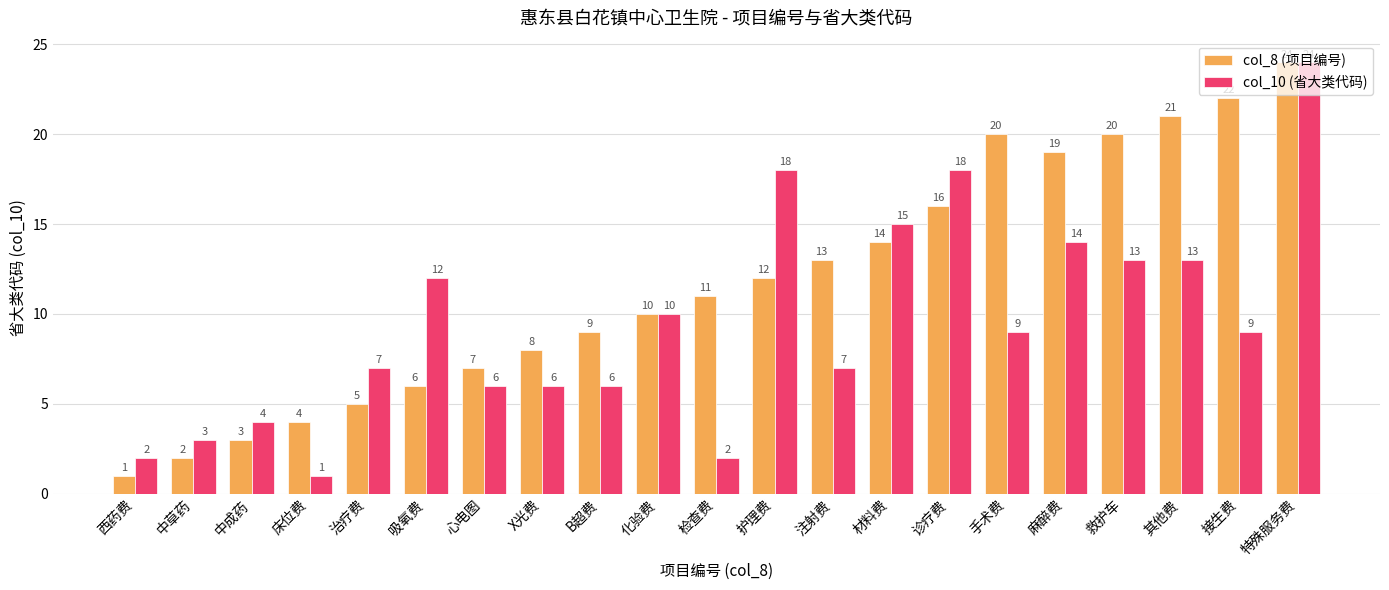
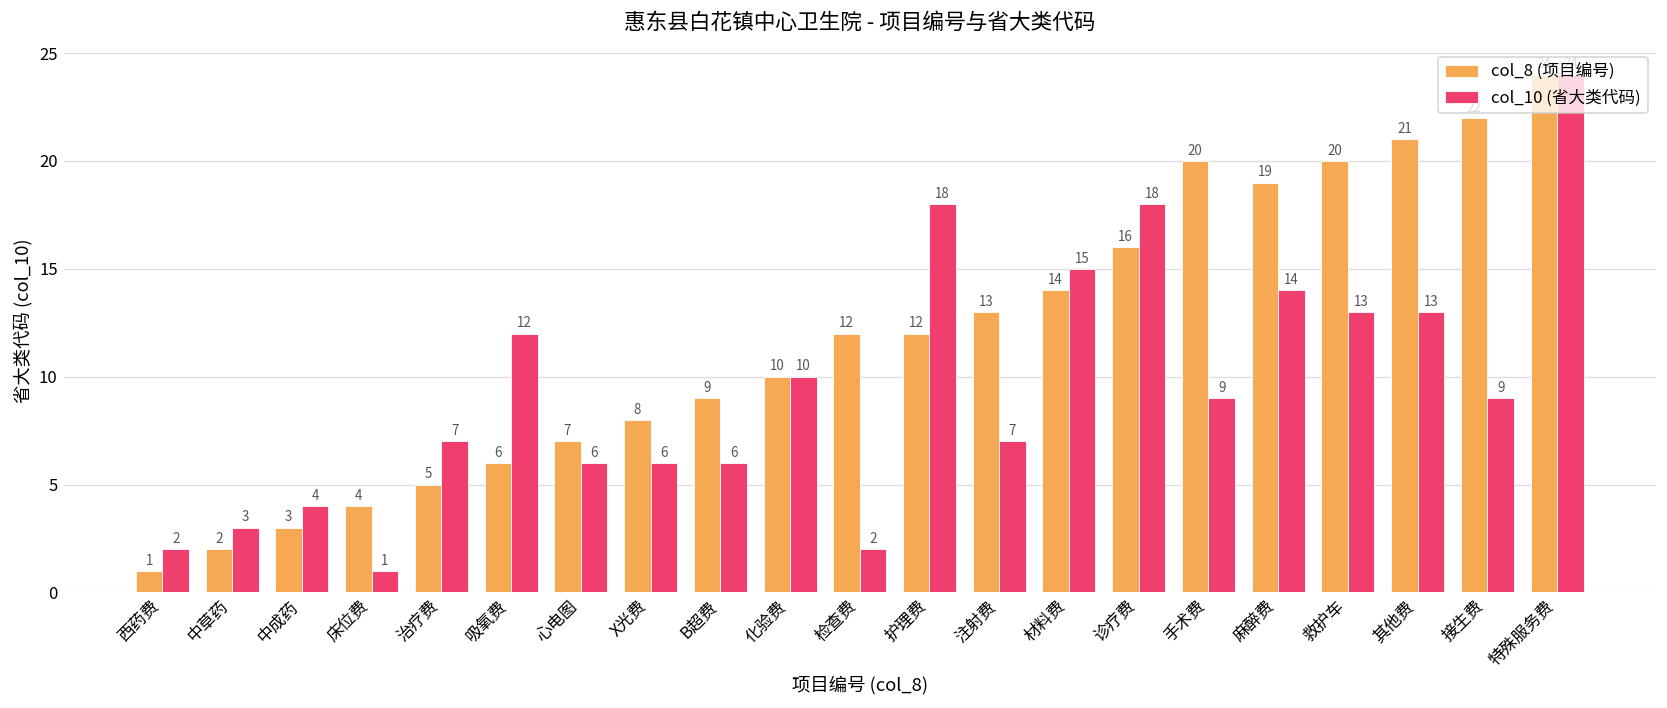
  {
    "col_8 (项目编号)": {
      "西药费": 1,
      "中草药": 2,
      "中成药": 3,
      "床位费": 4,
      "治疗费": 5,
      "吸氧费": 6,
      "心电图": 7,
      "X光费": 8,
      "B超费": 9,
      "化验费": 10,
-     "检查费": 11,
+     "检查费": 12,
      "护理费": 12,
      "注射费": 13,
      "材料费": 14,
      "诊疗费": 16,
      "手术费": 20,
      "麻醉费": 19,
      "救护车": 20,
      "其他费": 21
    },
    "col_10 (省大类代码)": {
      "西药费": 2,
      "中草药": 3,
      "中成药": 4,
      "床位费": 1,
      "治疗费": 7,
      "吸氧费": 12,
      "心电图": 6,
      "X光费": 6,
      "B超费": 6,
      "化验费": 10,
      "检查费": 2,
      "护理费": 18,
      "注射费": 7,
      "材料费": 15,
      "诊疗费": 18,
      "手术费": 9,
      "麻醉费": 14,
      "救护车": 13,
      "其他费": 13,
      "接生费": 9
    }
  }
